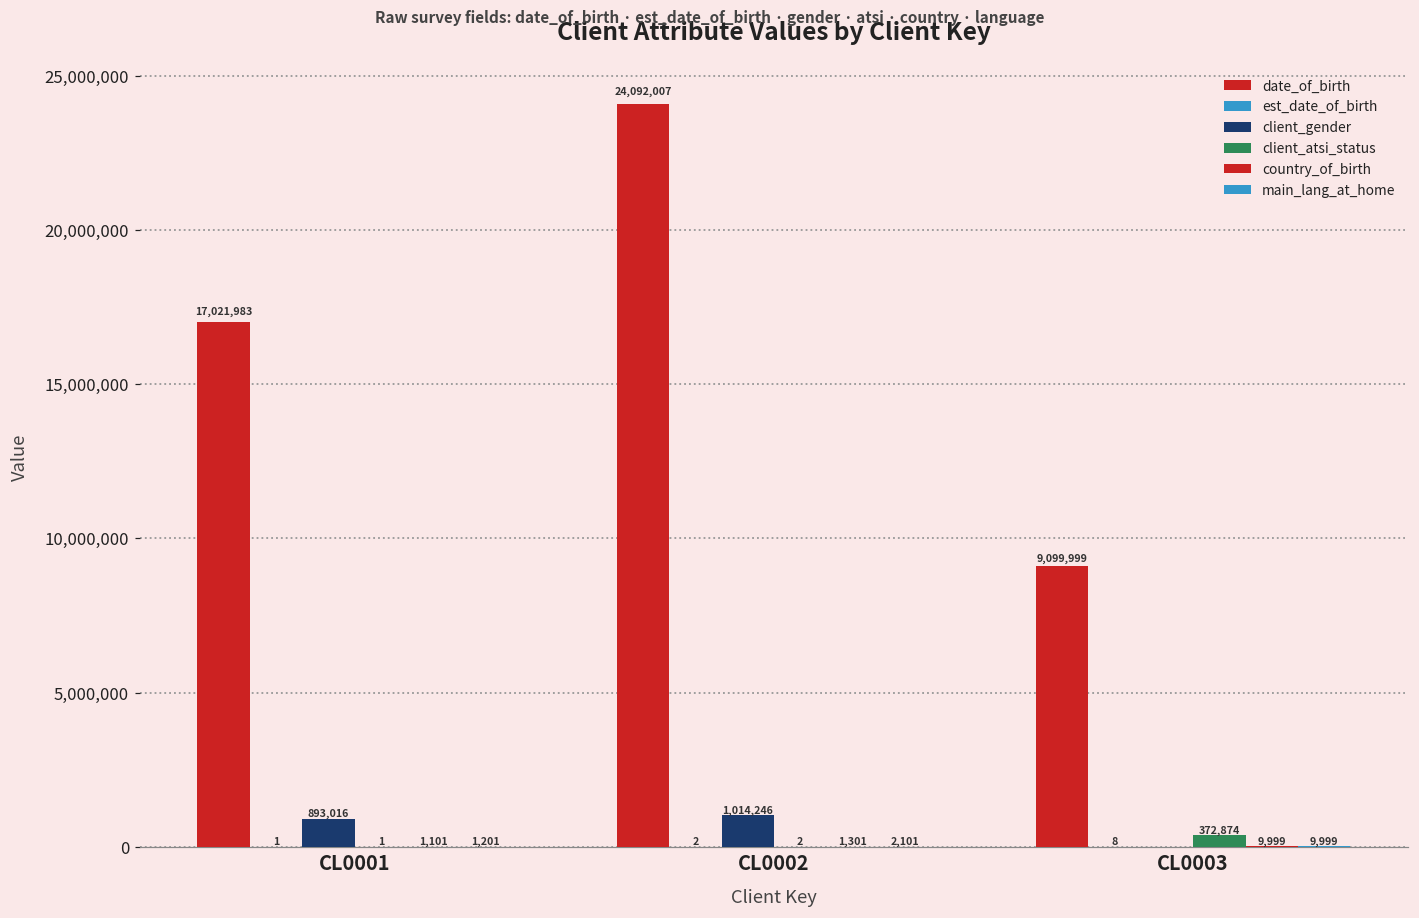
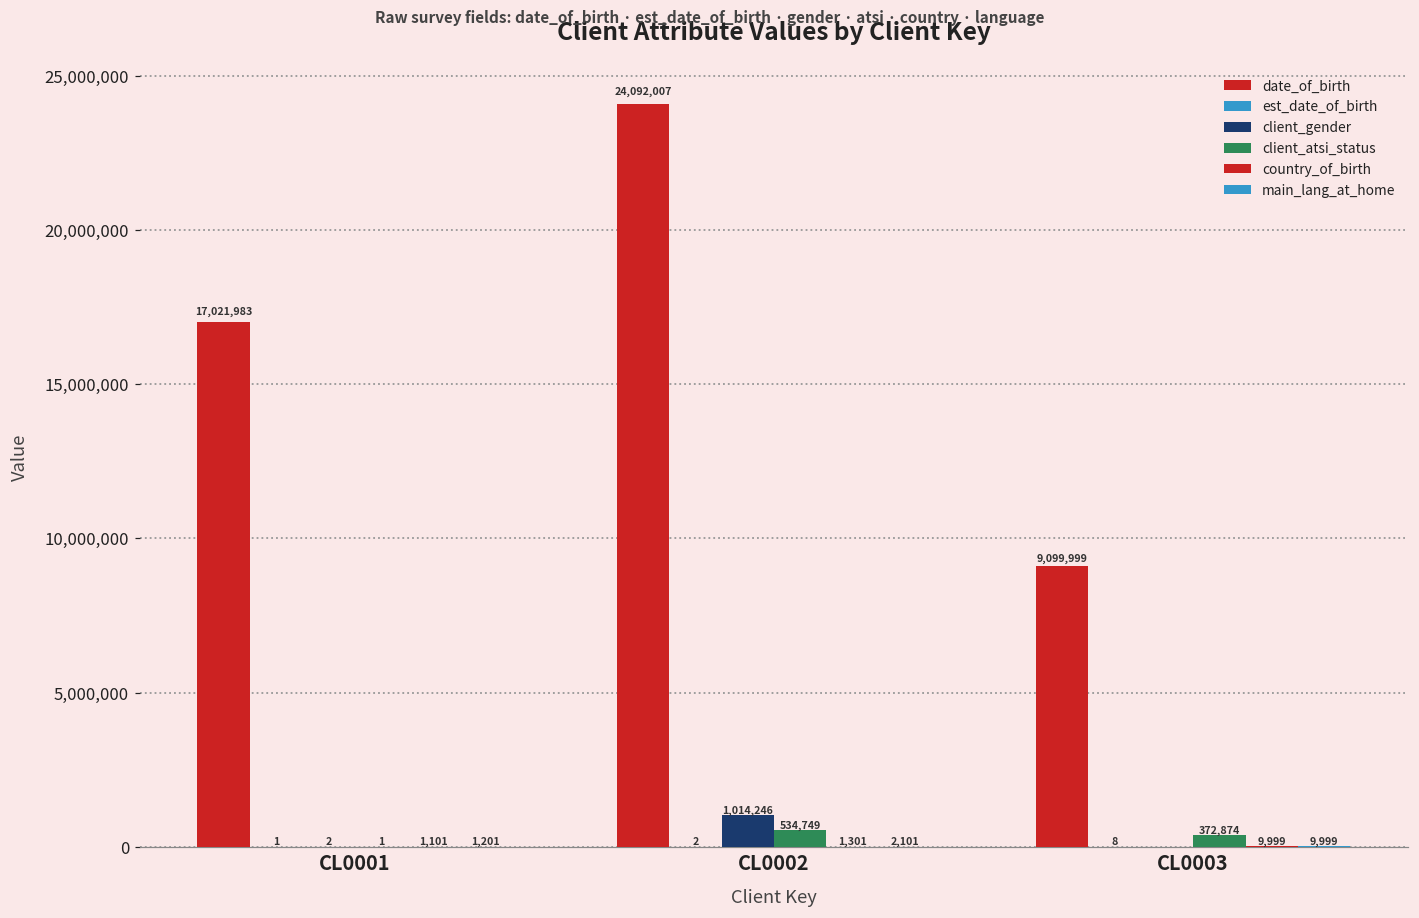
  {
    "client_gender": {
-     "CL0001": "893,016",
+     "CL0001": "2",
      "CL0002": "1,014,246"
    },
    "client_atsi_status": {
      "CL0001": "1",
-     "CL0002": "2",
+     "CL0002": "534,749",
      "CL0003": "372,874"
    }
  }
